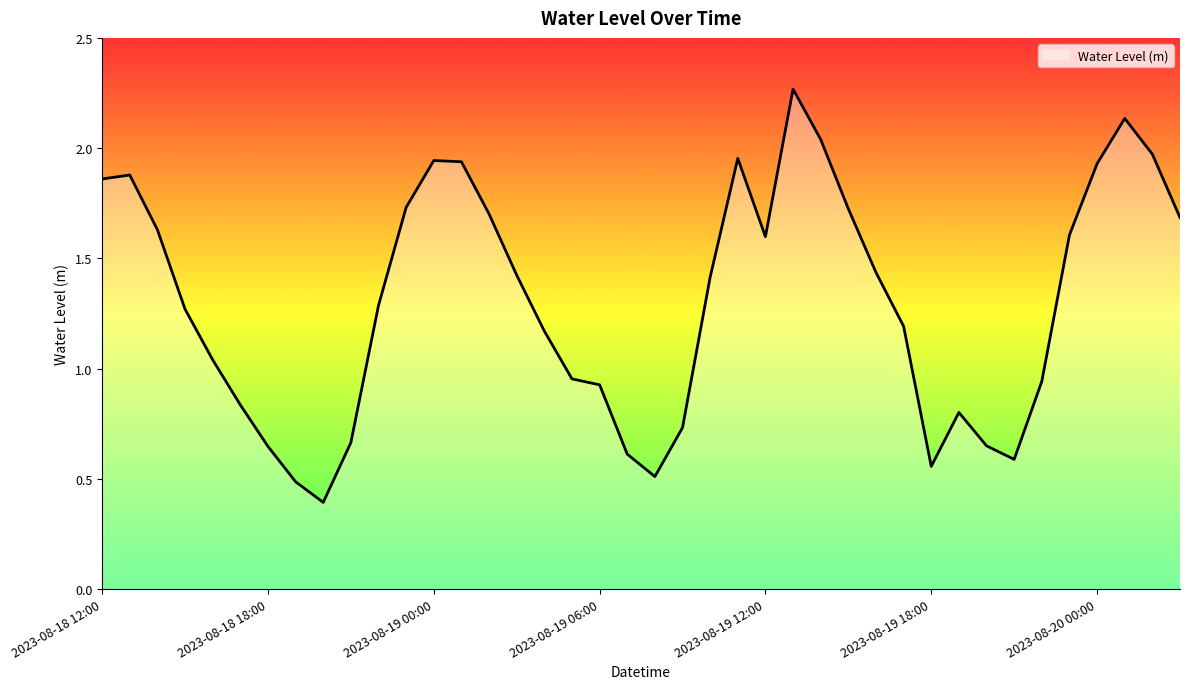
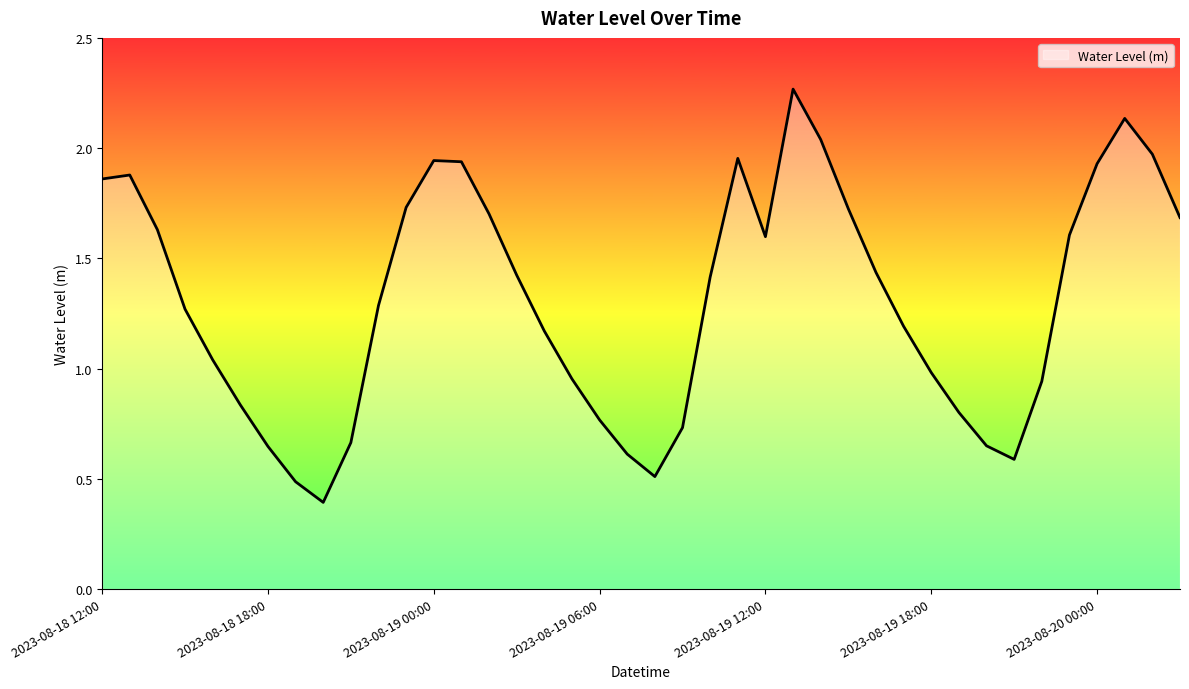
  {
    "2023-08-18 12:00": 1.86,
    "2023-08-18 18:00": 0.65,
    "2023-08-19 00:00": 1.94,
-   "2023-08-19 06:00": 0.93,
+   "2023-08-19 06:00": 0.77,
    "2023-08-19 12:00": 1.60,
-   "2023-08-19 18:00": 0.56,
+   "2023-08-19 18:00": 0.98,
    "2023-08-20 00:00": 1.93
  }
